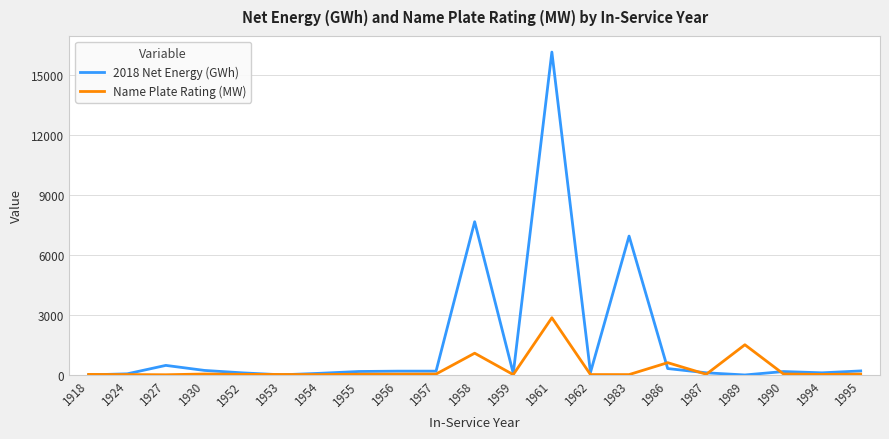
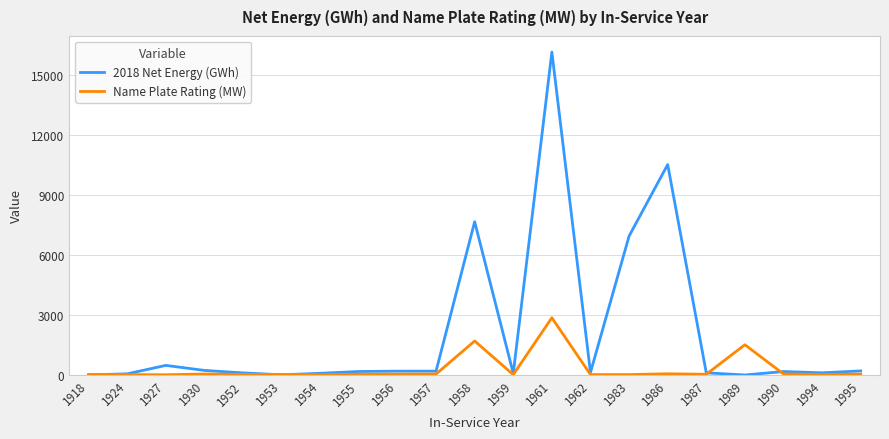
  {
    "2018 Net Energy (GWh)": {
      "1927": 500,
      "1930": 200,
      "1955": 200,
      "1956": 200,
      "1957": 200,
      "1958": 7700,
      "1961": 16100,
      "1983": 6900,
-     "1986": 300,
+     "1986": 10500,
      "1989": 0,
      "1995": 200
    },
    "Name Plate Rating (MW)": {
      "1927": 0,
      "1930": 0,
      "1955": 0,
      "1956": 0,
      "1957": 0,
-     "1958": 1100,
+     "1958": 1700,
      "1961": 2900,
      "1983": 0,
-     "1986": 600,
+     "1986": 100,
      "1989": 1500,
      "1995": 0
    }
  }
